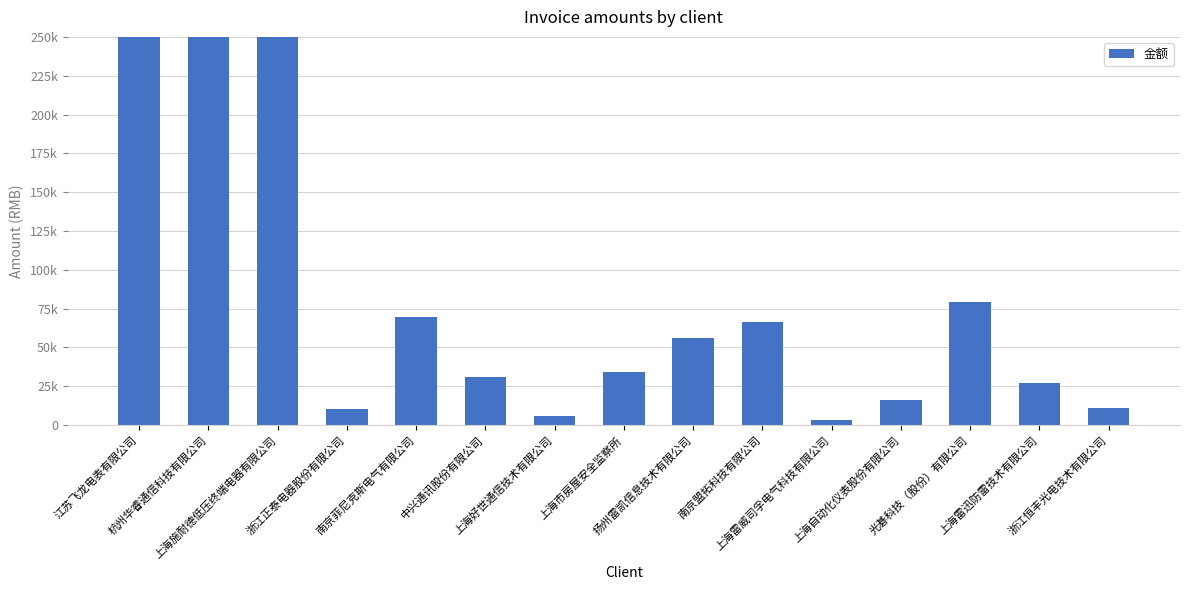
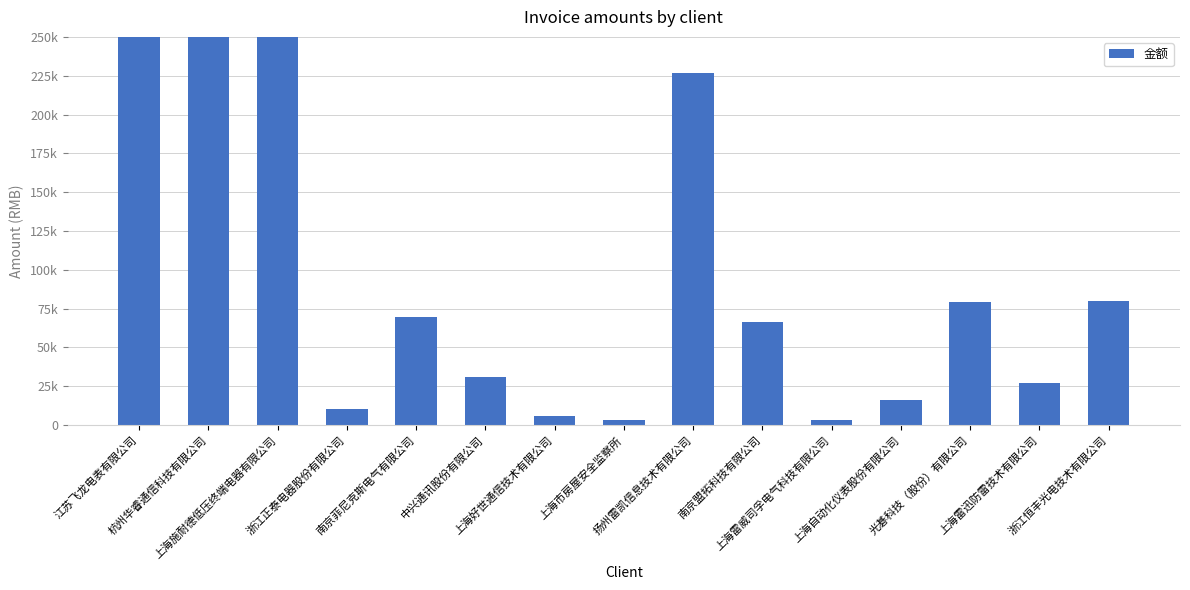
  {
    "浙江正泰电器股份有限公司": 10000,
    "南京菲尼克斯电气有限公司": 70000,
    "中兴通讯股份有限公司": 31000,
    "上海好世通信技术有限公司": 6000,
-   "上海市房屋安全监察所": 34000,
-   "扬州雷凯信息技术有限公司": 56000,
+   "上海市房屋安全监察所": 3000,
+   "扬州雷凯信息技术有限公司": 227000,
    "南京盟拓科技有限公司": 66000,
    "上海雷威司孚电气科技有限公司": 3000,
    "上海自动化仪表股份有限公司": 16000,
    "光碁科技（股份）有限公司": 79000,
    "上海雷迅防雷技术有限公司": 27000,
-   "浙江恒丰光电技术有限公司": 11000
+   "浙江恒丰光电技术有限公司": 80000
  }
